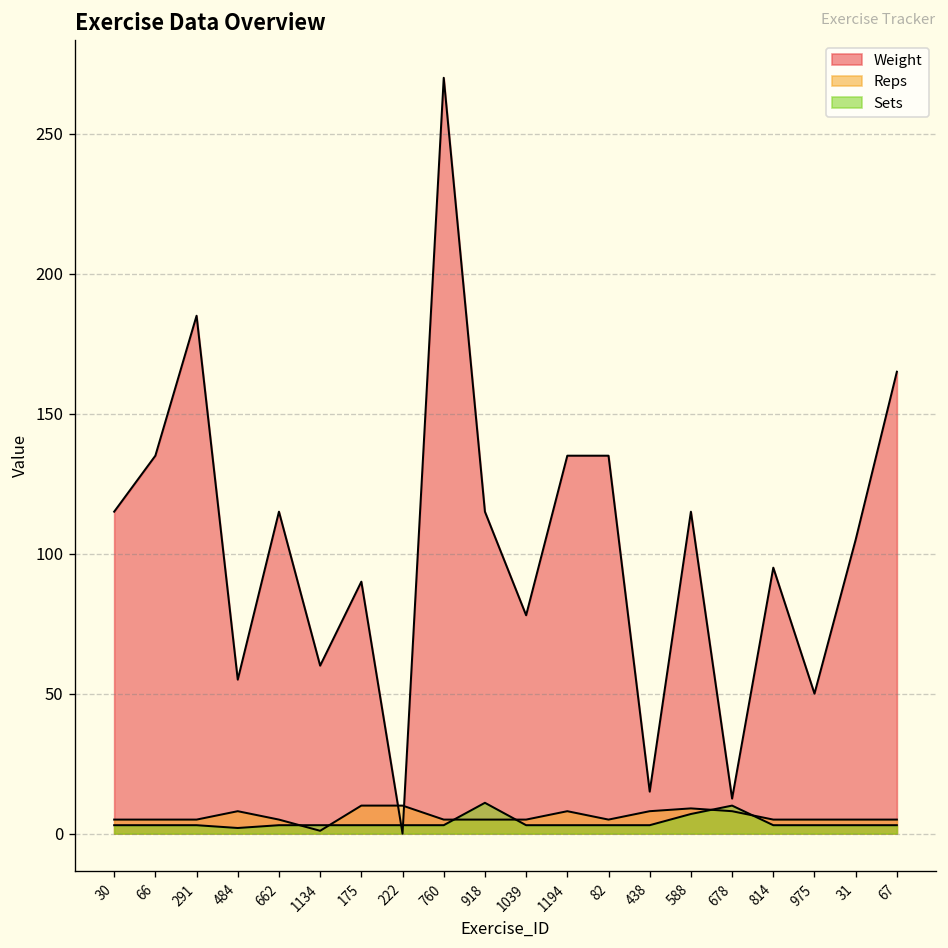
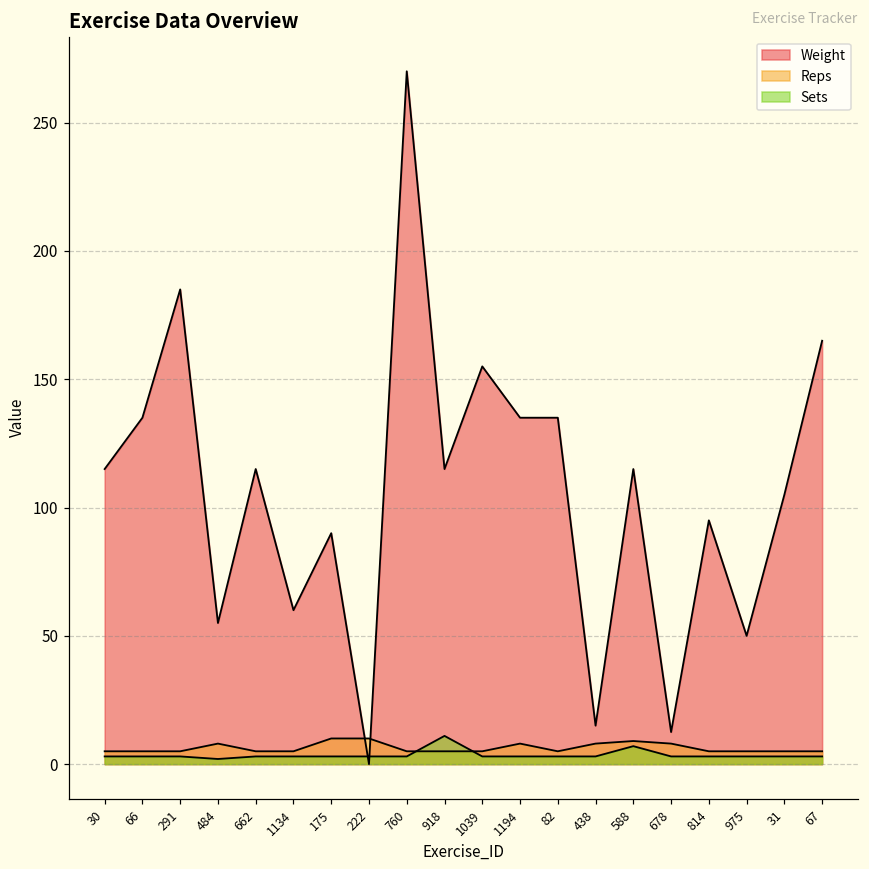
  {
    "Weight": {
      "30": 115,
      "66": 135,
      "291": 185,
      "484": 55,
      "662": 115,
      "1134": 60,
      "175": 90,
      "222": 0,
      "760": 270,
      "918": 115,
-     "1039": 78,
+     "1039": 155,
      "1194": 135,
      "82": 135,
      "438": 15,
      "588": 115,
      "678": 13,
      "814": 95,
      "975": 50,
      "31": 105,
      "67": 165
    },
    "Reps": {
      "30": 5,
      "66": 5,
      "291": 5,
      "484": 8,
      "662": 5,
-     "1134": 1,
+     "1134": 5,
      "175": 10,
      "222": 10,
      "760": 5,
      "918": 5,
      "1039": 5,
      "1194": 8,
      "82": 5,
      "438": 8,
      "588": 9,
      "678": 8,
      "814": 5,
      "975": 5,
      "31": 5,
      "67": 5
    },
    "Sets": {
      "30": 3,
      "66": 3,
      "291": 3,
      "484": 2,
      "662": 3,
      "1134": 3,
      "175": 3,
      "222": 3,
      "760": 3,
      "918": 11,
      "1039": 3,
      "1194": 3,
      "82": 3,
      "438": 3,
      "588": 7,
-     "678": 10,
+     "678": 3,
      "814": 3,
      "975": 3,
      "31": 3,
      "67": 3
    }
  }
